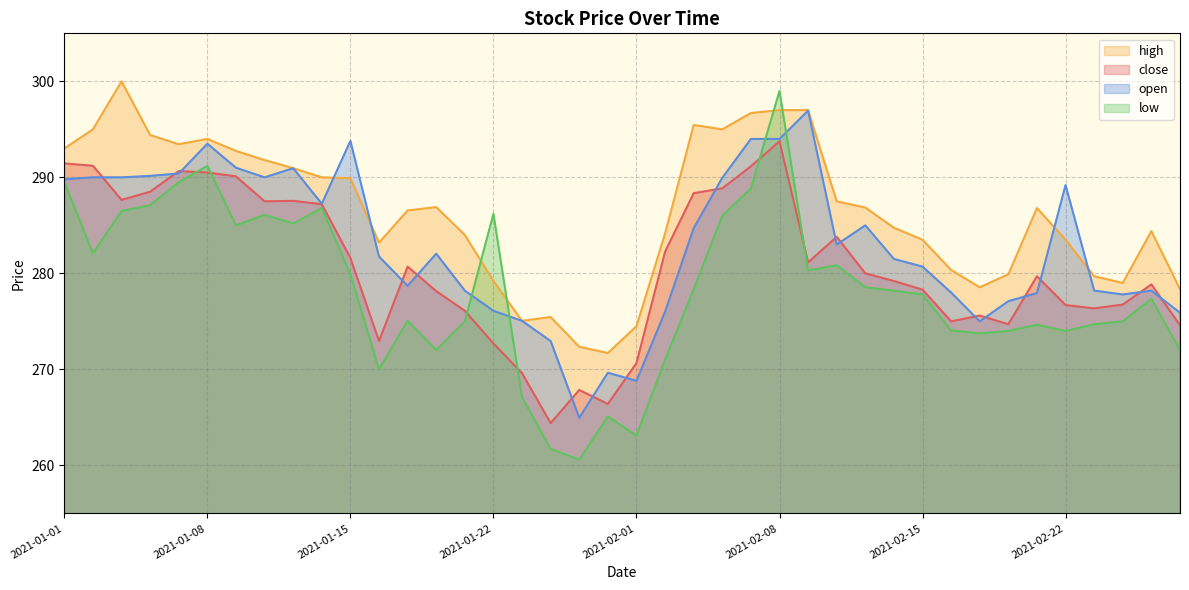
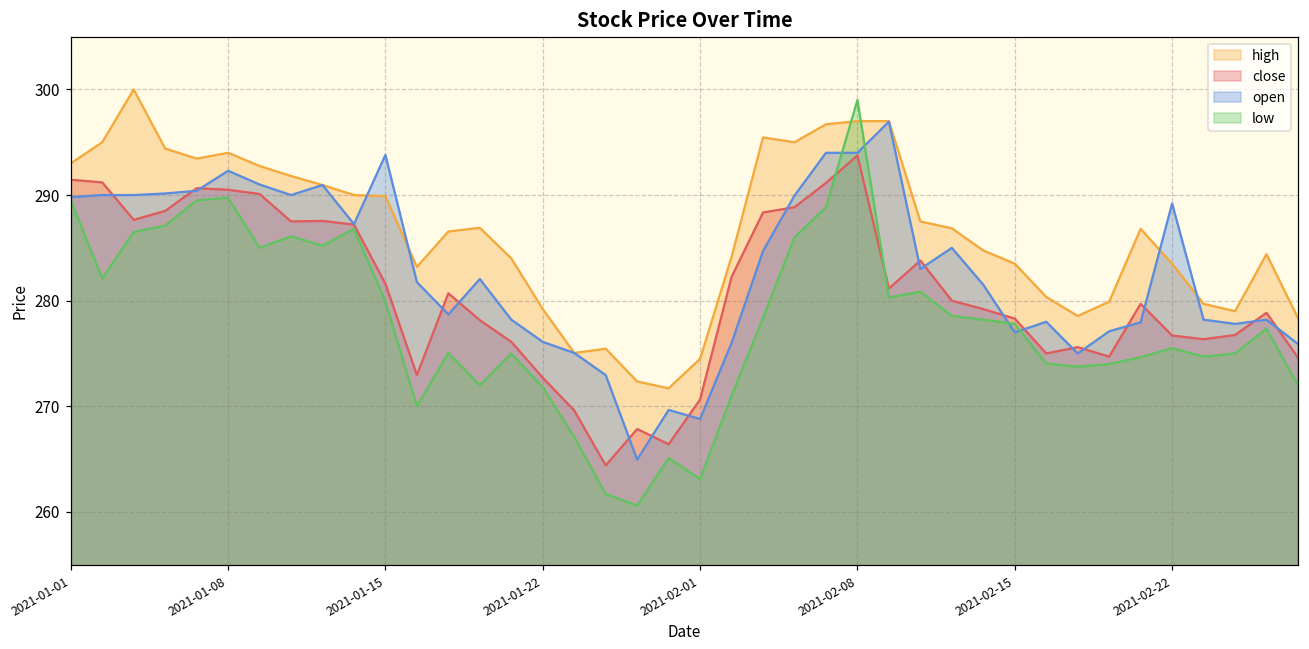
  {
    "open": {
      "2021-01-01": 290,
-     "2021-01-08": 294,
+     "2021-01-08": 292,
      "2021-01-15": 294,
      "2021-01-22": 276,
      "2021-02-01": 269,
-     "2021-02-15": 281,
+     "2021-02-15": 277,
      "2021-02-22": 289
    },
    "low": {
      "2021-01-01": 290,
-     "2021-01-08": 291,
+     "2021-01-08": 290,
      "2021-01-15": 280,
-     "2021-01-22": 286,
+     "2021-01-22": 272,
      "2021-02-01": 263,
      "2021-02-08": 299,
      "2021-02-15": 278,
-     "2021-02-22": 274
+     "2021-02-22": 276
    }
  }
